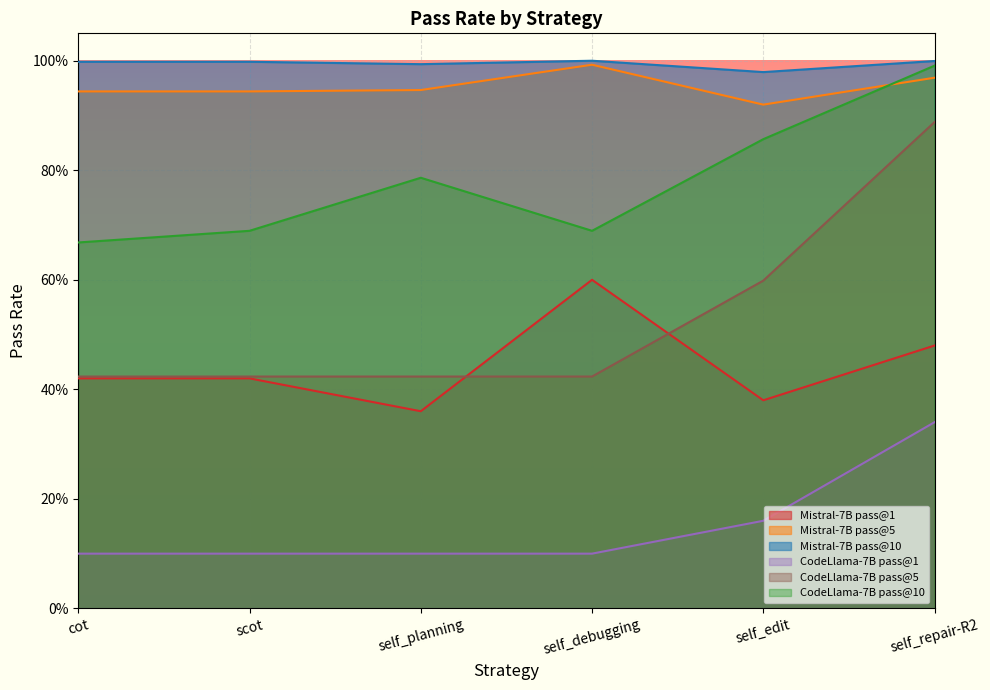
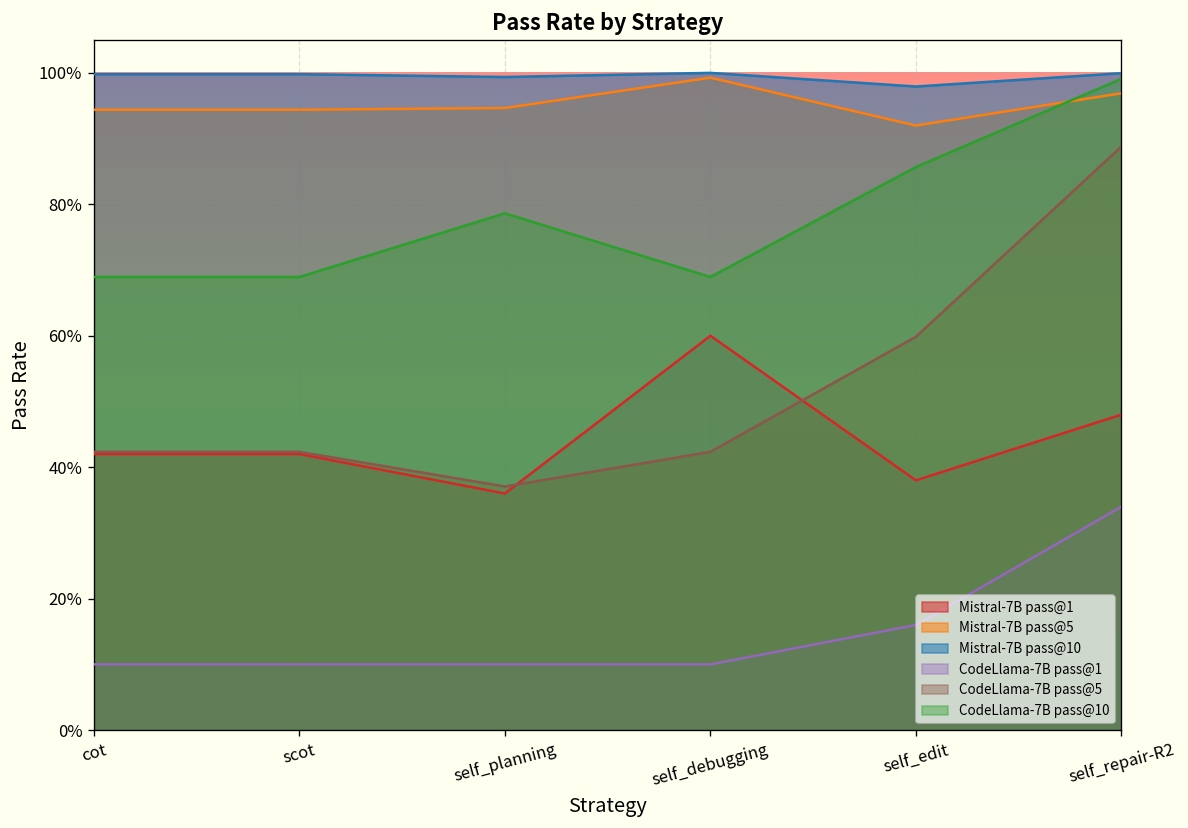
  {
    "Mistral-7B pass@1": {
      "self_planning": "36%",
      "self_debugging": "60%",
      "self_edit": "38%",
      "self_repair-R2": "48%"
    },
    "Mistral-7B pass@5": {
      "cot": "94%",
      "scot": "94%",
      "self_planning": "95%",
      "self_debugging": "99%",
      "self_edit": "92%",
      "self_repair-R2": "97%"
    },
    "Mistral-7B pass@10": {
      "cot": "100%",
      "scot": "100%",
      "self_planning": "99%",
      "self_debugging": "100%",
      "self_edit": "98%",
      "self_repair-R2": "100%"
    },
    "CodeLlama-7B pass@1": {
      "cot": "10%",
      "scot": "10%",
      "self_planning": "10%",
      "self_debugging": "10%",
      "self_edit": "16%",
      "self_repair-R2": "34%"
    },
    "CodeLlama-7B pass@5": {
-     "self_planning": "42%",
+     "self_planning": "37%",
      "self_debugging": "42%",
      "self_edit": "60%",
      "self_repair-R2": "89%"
    },
    "CodeLlama-7B pass@10": {
-     "cot": "67%",
+     "cot": "69%",
      "scot": "69%",
      "self_planning": "79%",
      "self_debugging": "69%",
      "self_edit": "86%",
      "self_repair-R2": "99%"
    }
  }
